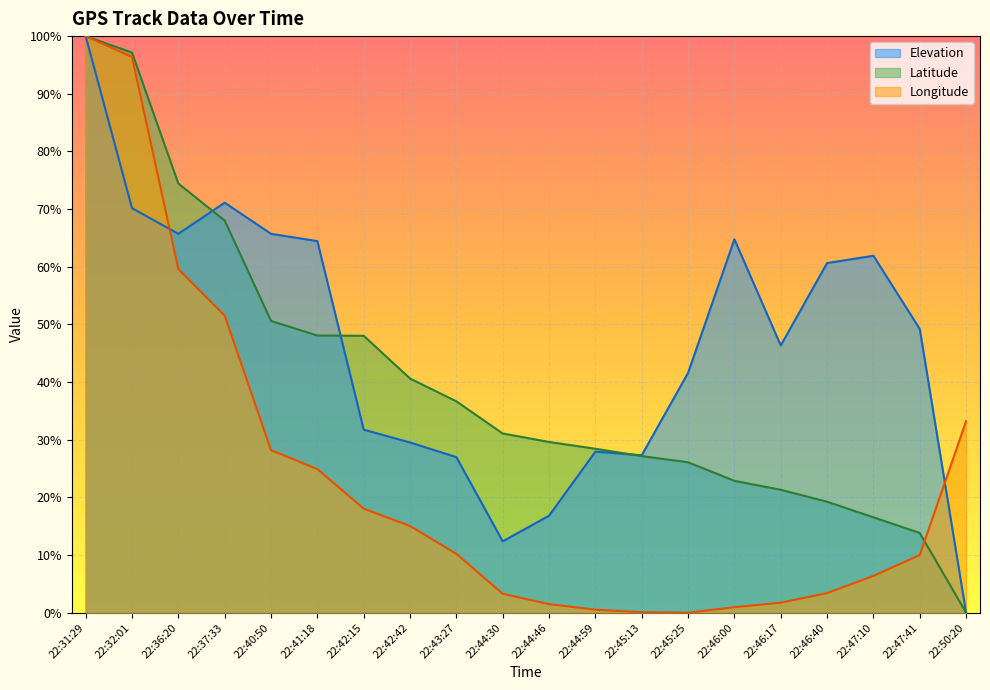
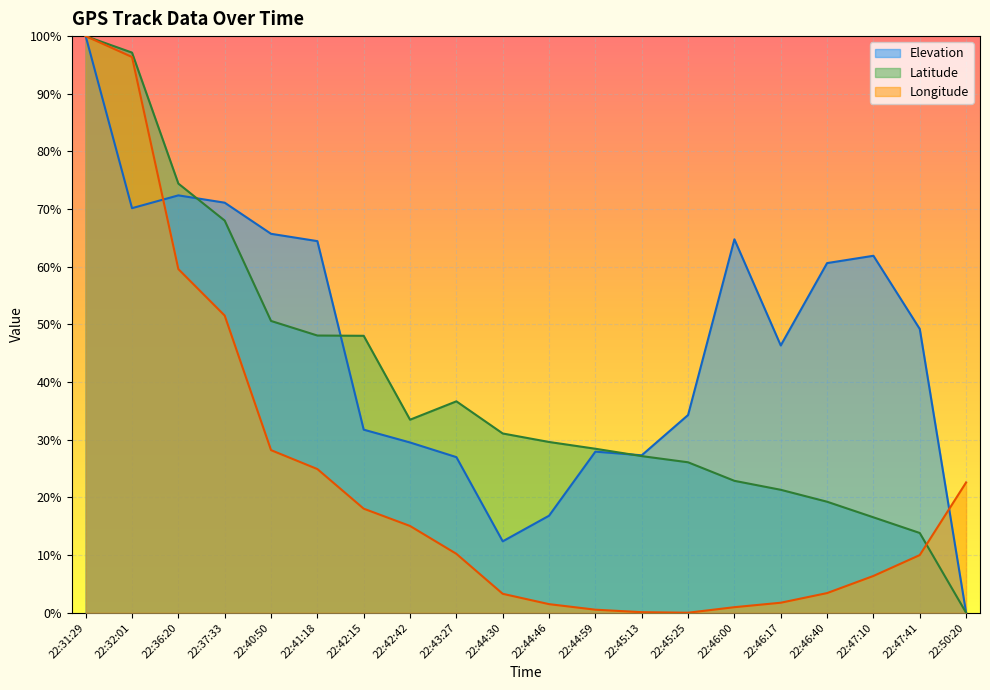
  {
    "Elevation": {
      "22:32:01": "70%",
-     "22:36:20": "66%",
+     "22:36:20": "72%",
      "22:37:33": "71%",
      "22:40:50": "66%",
      "22:41:18": "64%",
      "22:42:15": "32%",
      "22:42:42": "30%",
      "22:43:27": "27%",
      "22:44:30": "12%",
      "22:44:46": "17%",
      "22:44:59": "28%",
-     "22:45:25": "42%",
+     "22:45:25": "34%",
      "22:46:00": "65%",
      "22:46:17": "46%",
      "22:46:40": "61%",
      "22:47:10": "62%",
      "22:47:41": "49%"
    },
    "Latitude": {
      "22:32:01": "97%",
      "22:36:20": "74%",
      "22:37:33": "68%",
      "22:40:50": "51%",
      "22:41:18": "48%",
      "22:42:15": "48%",
-     "22:42:42": "41%",
+     "22:42:42": "33%",
      "22:43:27": "37%",
      "22:44:30": "31%",
      "22:44:46": "30%",
      "22:44:59": "28%",
      "22:45:25": "26%",
      "22:46:00": "23%",
      "22:46:17": "21%",
      "22:46:40": "19%",
      "22:47:10": "17%",
      "22:47:41": "14%"
    },
    "Longitude": {
      "22:32:01": "96%",
      "22:36:20": "60%",
      "22:37:33": "52%",
      "22:40:50": "28%",
      "22:41:18": "25%",
      "22:42:15": "18%",
      "22:42:42": "15%",
      "22:43:27": "10%",
      "22:44:30": "3%",
      "22:44:46": "1%",
      "22:44:59": "1%",
      "22:45:13": "0%",
      "22:45:25": "0%",
      "22:46:00": "1%",
      "22:46:17": "2%",
      "22:46:40": "3%",
      "22:47:10": "6%",
      "22:47:41": "10%",
-     "22:50:20": "33%"
+     "22:50:20": "23%"
    }
  }
